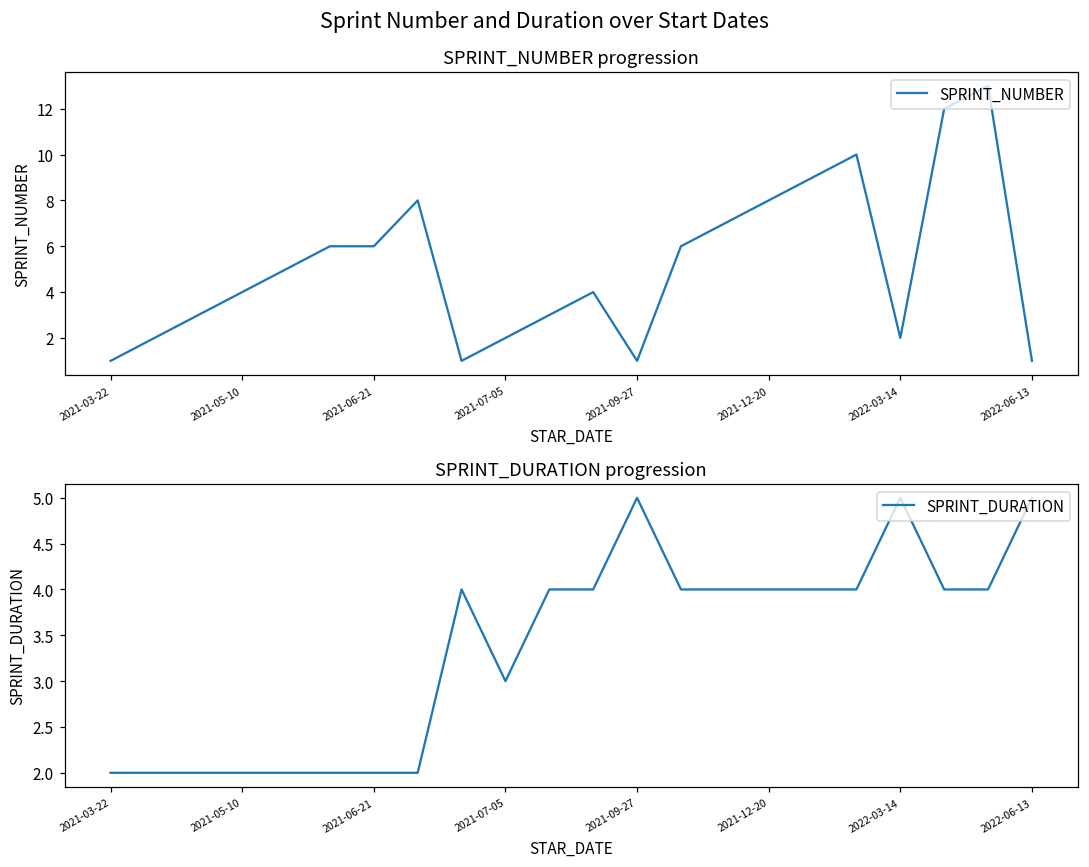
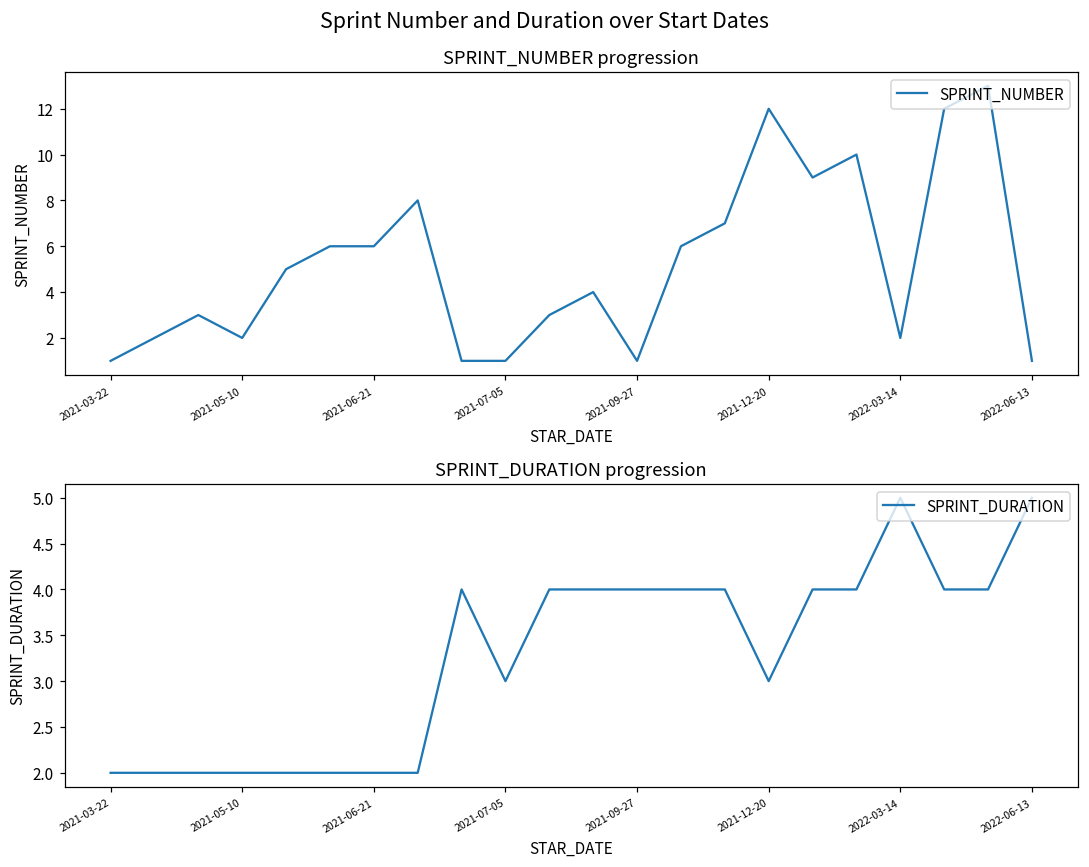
  {
    "SPRINT_NUMBER progression": {
      "2021-03-22": 1,
-     "2021-05-10": 4,
+     "2021-05-10": 2,
      "2021-06-21": 6,
-     "2021-07-05": 2,
+     "2021-07-05": 1,
      "2021-09-27": 1,
-     "2021-12-20": 8,
+     "2021-12-20": 12,
      "2022-03-14": 2,
      "2022-06-13": 1
    },
    "SPRINT_DURATION progression": {
      "2021-03-22": 2,
      "2021-05-10": 2,
      "2021-06-21": 2,
      "2021-07-05": 3,
-     "2021-09-27": 5,
-     "2021-12-20": 4
+     "2021-09-27": 4,
+     "2021-12-20": 3
    }
  }
